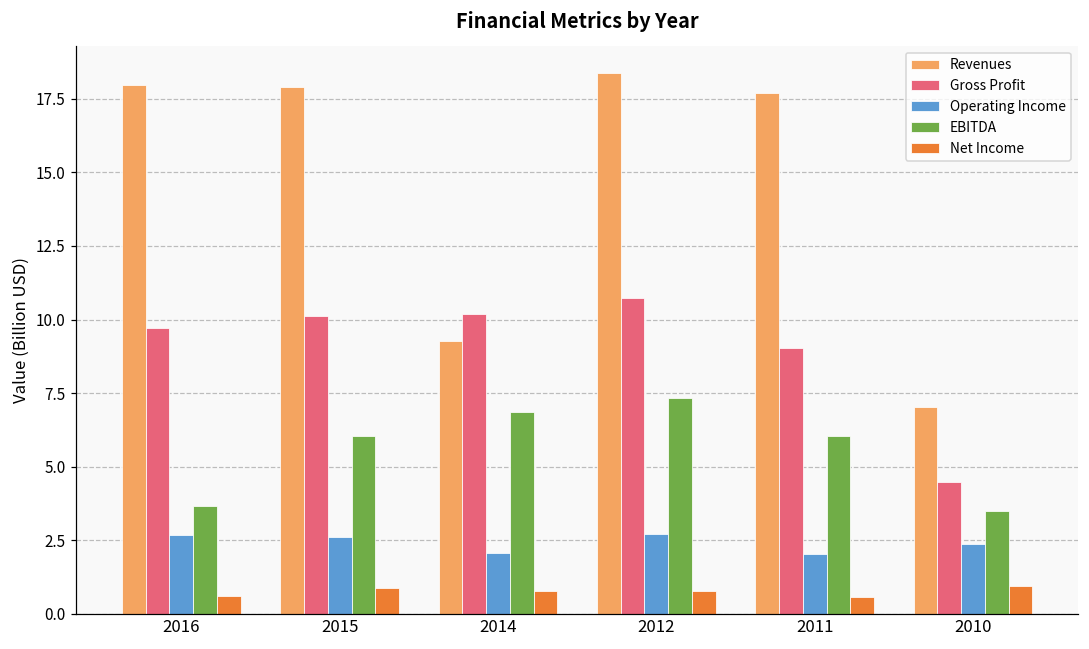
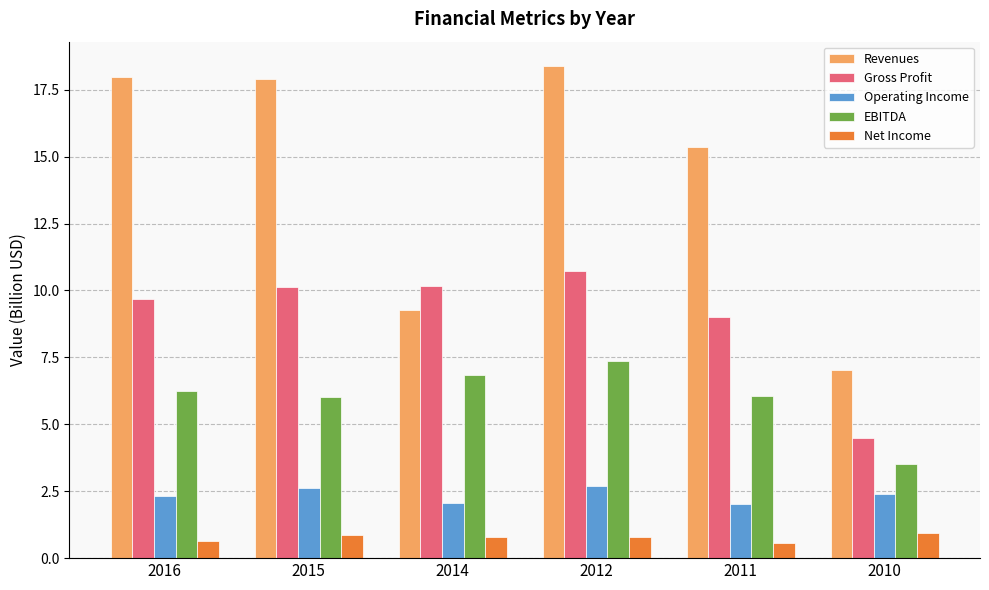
  {
    "Revenues": {
      "2016": 18.0,
      "2015": 17.9,
      "2014": 9.3,
      "2012": 18.4,
-     "2011": 17.7,
+     "2011": 15.4,
      "2010": 7.0
    },
    "Gross Profit": {
      "2016": 9.7,
      "2015": 10.1,
      "2014": 10.2,
      "2012": 10.7,
      "2011": 9.0,
      "2010": 4.5
    },
    "Operating Income": {
-     "2016": 2.7,
+     "2016": 2.3,
      "2015": 2.6,
      "2014": 2.1,
      "2012": 2.7,
      "2011": 2.0,
      "2010": 2.4
    },
    "EBITDA": {
-     "2016": 3.7,
+     "2016": 6.3,
      "2015": 6.0,
      "2014": 6.8,
      "2012": 7.3,
      "2011": 6.0,
      "2010": 3.5
    },
    "Net Income": {
      "2016": 0.6,
      "2015": 0.9,
      "2014": 0.8,
      "2012": 0.8,
      "2011": 0.6,
      "2010": 0.9
    }
  }
